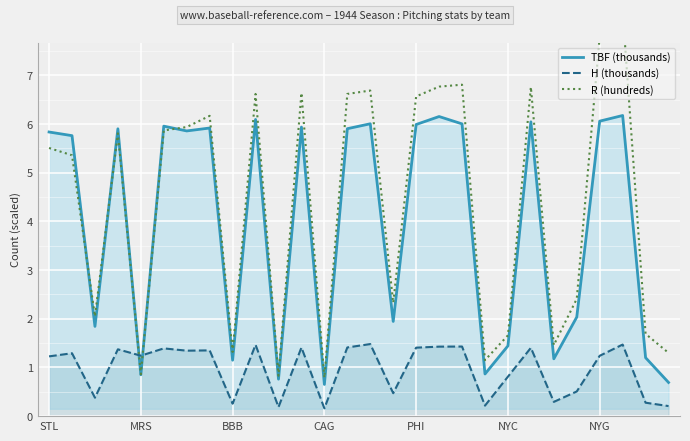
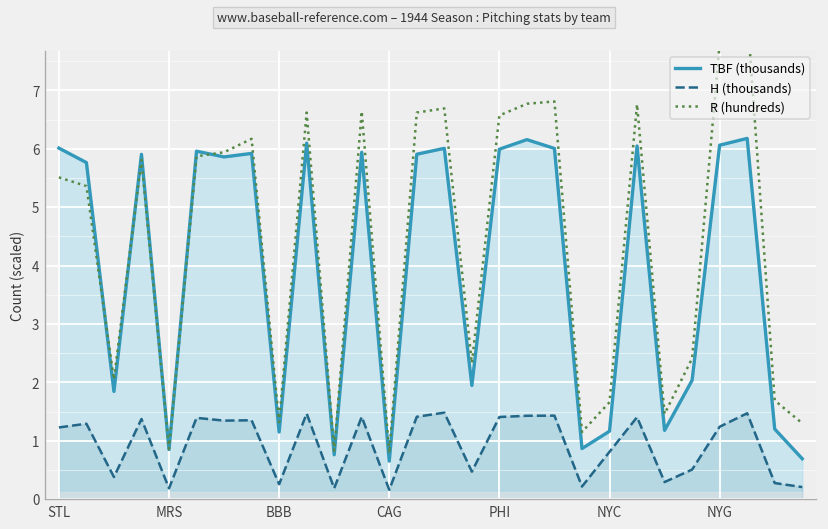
  {
    "TBF (thousands)": {
-     "STL": 5.8,
+     "STL": 6.0,
      "BBB": 1.1,
      "CAG": 0.7,
      "PHI": 6.0,
-     "NYC": 1.4,
+     "NYC": 1.2,
      "NYG": 6.1
    },
    "H (thousands)": {
      "STL": 1.2,
-     "MRS": 1.2,
+     "MRS": 0.2,
      "BBB": 0.3,
      "CAG": 0.2,
      "PHI": 1.4,
      "NYC": 0.8,
      "NYG": 1.2
    },
    "R (hundreds)": {
      "STL": 5.5,
      "BBB": 1.3,
      "CAG": 0.8,
      "PHI": 6.6,
      "NYC": 1.7
    }
  }
